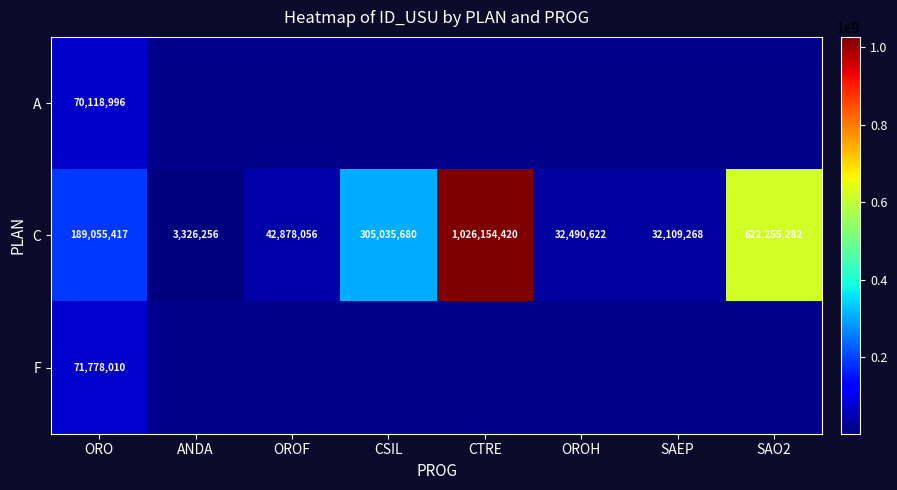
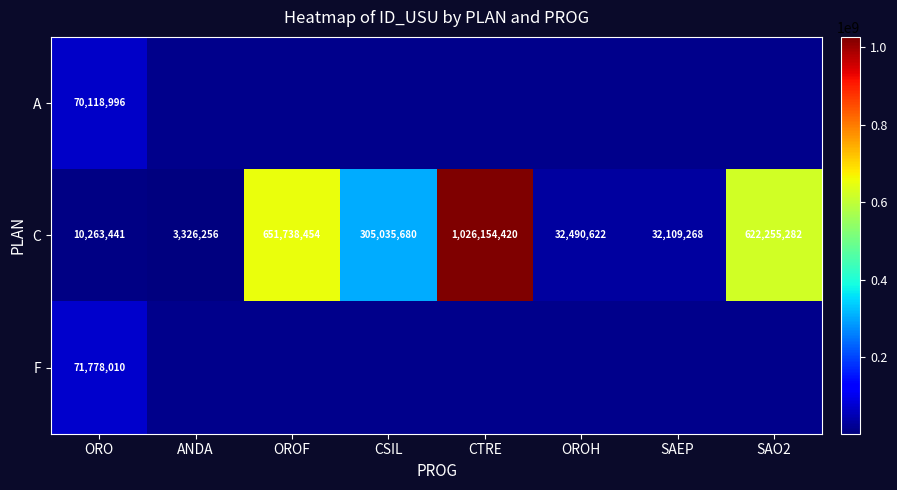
  {
    "A": {
      "ORO": "70,118,996"
    },
    "C": {
-     "ORO": "189,055,417",
+     "ORO": "10,263,441",
      "ANDA": "3,326,256",
-     "OROF": "42,878,056",
+     "OROF": "651,738,454",
      "CSIL": "305,035,680",
      "CTRE": "1,026,154,420",
      "OROH": "32,490,622",
      "SAEP": "32,109,268",
      "SAO2": "622,255,282"
    },
    "F": {
      "ORO": "71,778,010"
    }
  }
